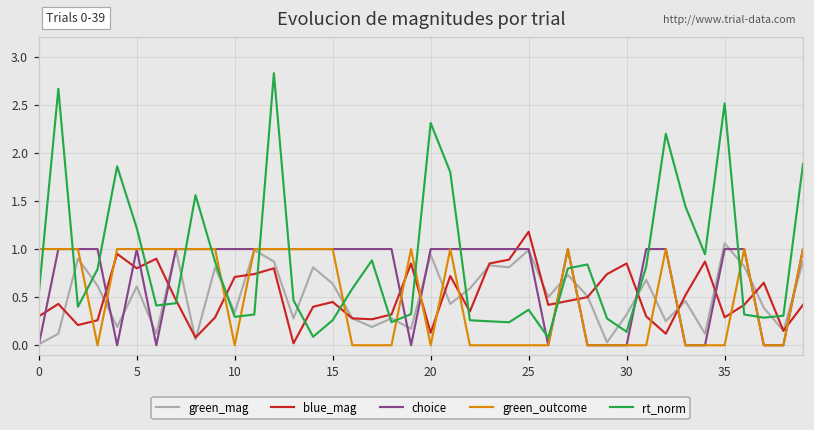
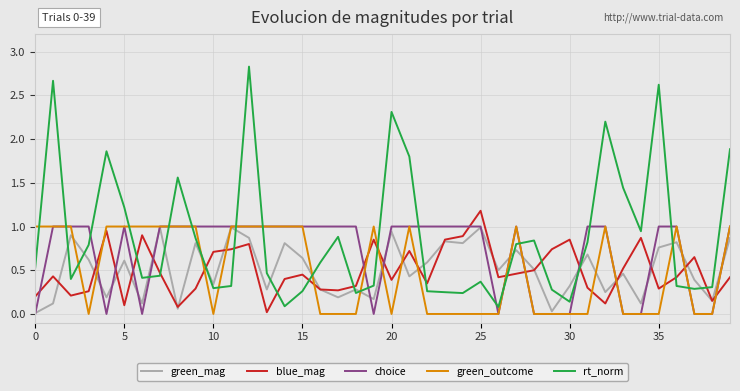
  {
    "green_mag": {
      "5": 0.6,
      "10": 0.3,
      "15": 0.6,
      "20": 0.9,
      "30": 0.3,
-     "35": 1.1
+     "35": 0.8
    },
    "blue_mag": {
-     "0": 0.3,
-     "5": 0.8,
+     "0": 0.2,
+     "5": 0.1,
      "10": 0.7,
      "15": 0.5,
-     "20": 0.1,
+     "20": 0.4,
      "25": 1.2,
      "30": 0.9,
      "35": 0.3
    },
    "choice": {
      "10": 1.0,
      "20": 1.0,
      "35": 1.0
    },
    "green_outcome": {
      "0": 1.0,
      "10": 0.0,
      "20": 0.0,
      "25": 0.0,
      "35": 0.0
    },
    "rt_norm": {
      "0": 0.5,
      "5": 1.2,
      "10": 0.3,
      "15": 0.3,
      "20": 2.3,
      "25": 0.4,
      "30": 0.1,
-     "35": 2.5
+     "35": 2.6
    }
  }
